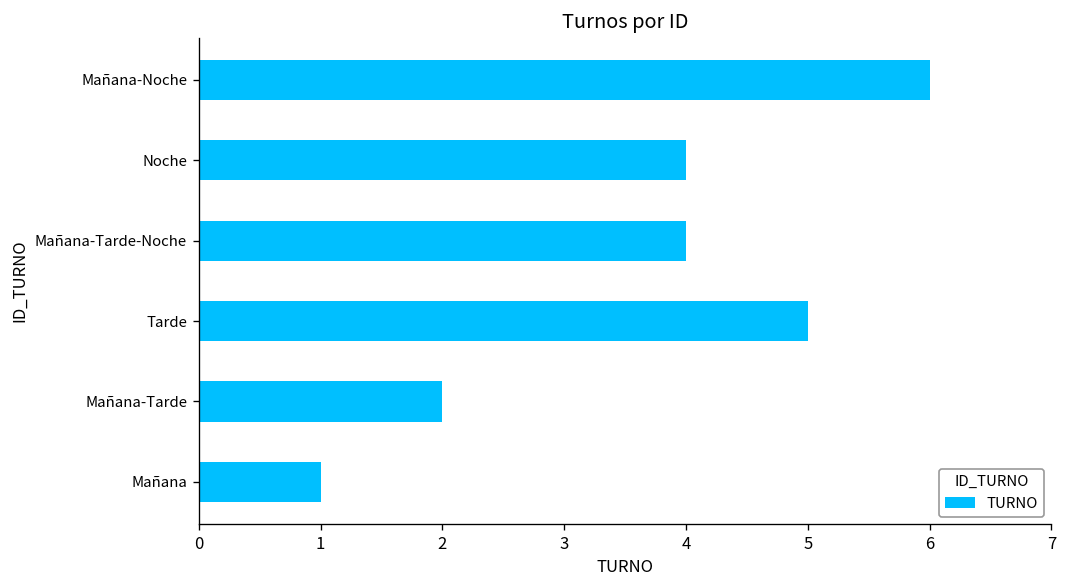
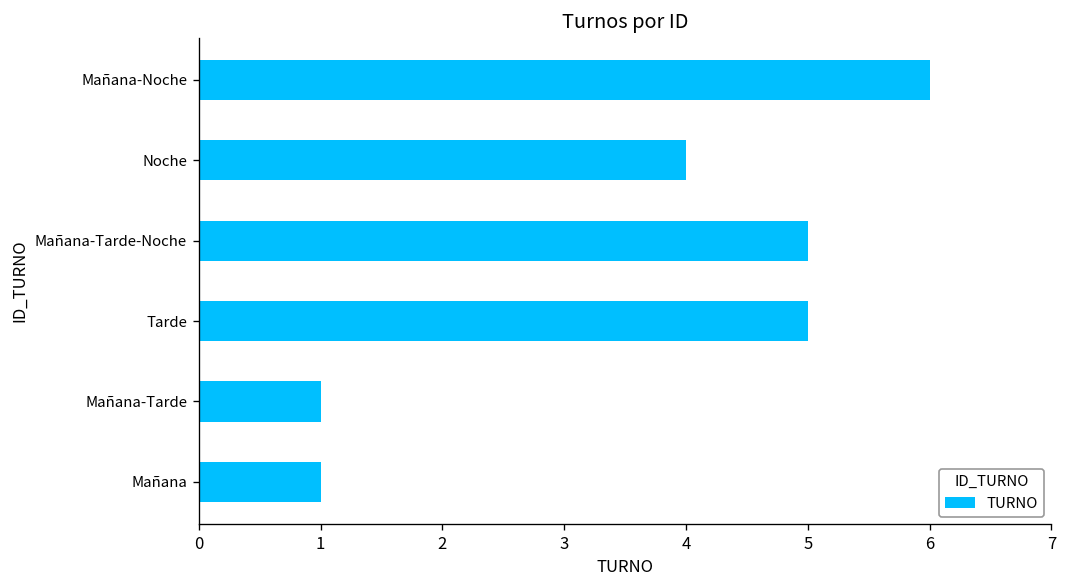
  {
    "Mañana-Noche": 6,
    "Noche": 4,
-   "Mañana-Tarde-Noche": 4,
+   "Mañana-Tarde-Noche": 5,
    "Tarde": 5,
-   "Mañana-Tarde": 2,
+   "Mañana-Tarde": 1,
    "Mañana": 1
  }
